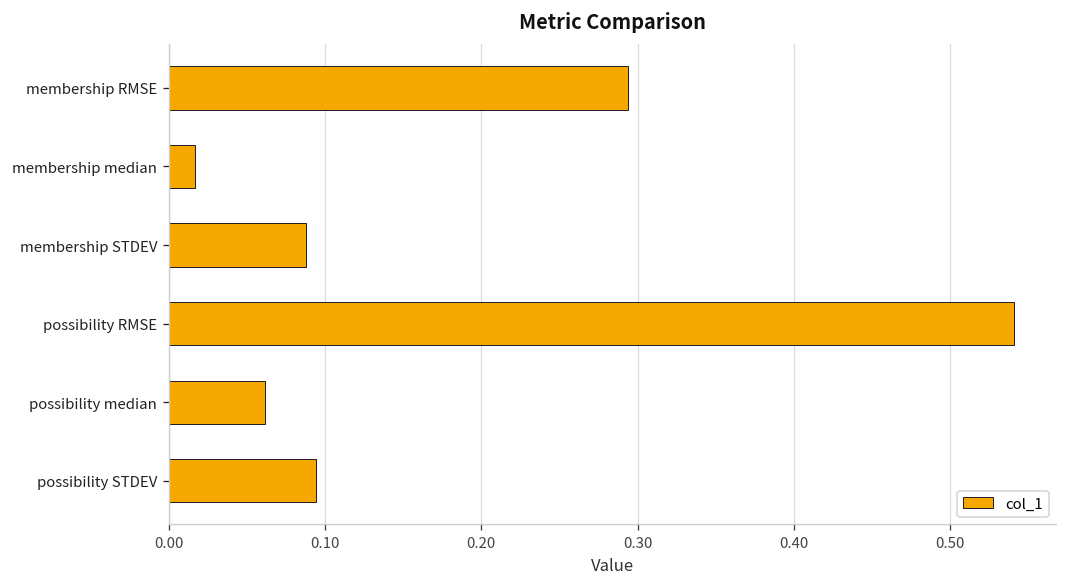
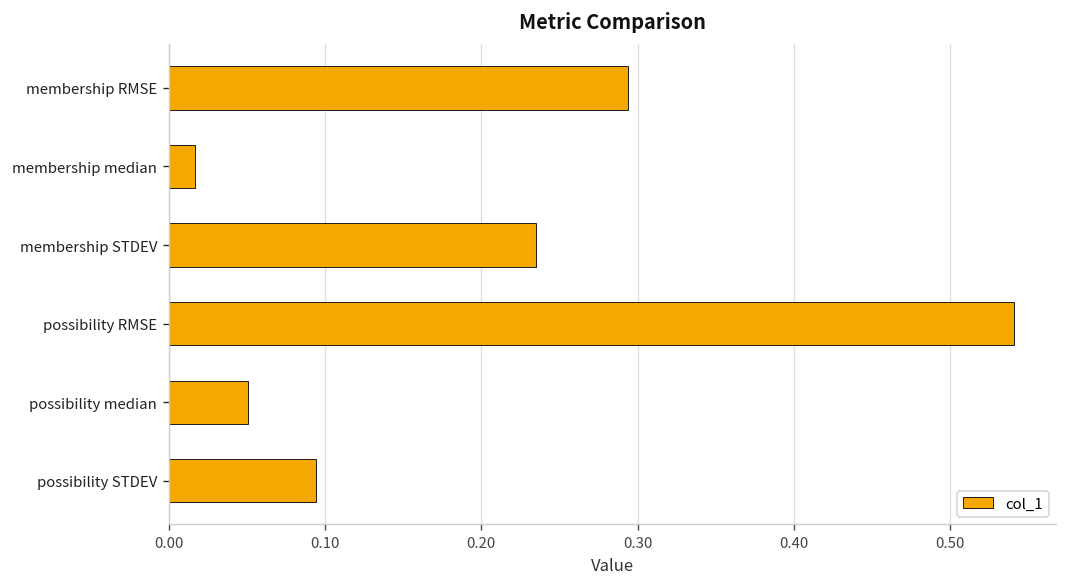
  {
    "membership RMSE": 0.294,
    "membership median": 0.017,
-   "membership STDEV": 0.088,
+   "membership STDEV": 0.235,
    "possibility RMSE": 0.541,
-   "possibility median": 0.062,
+   "possibility median": 0.051,
    "possibility STDEV": 0.094
  }
